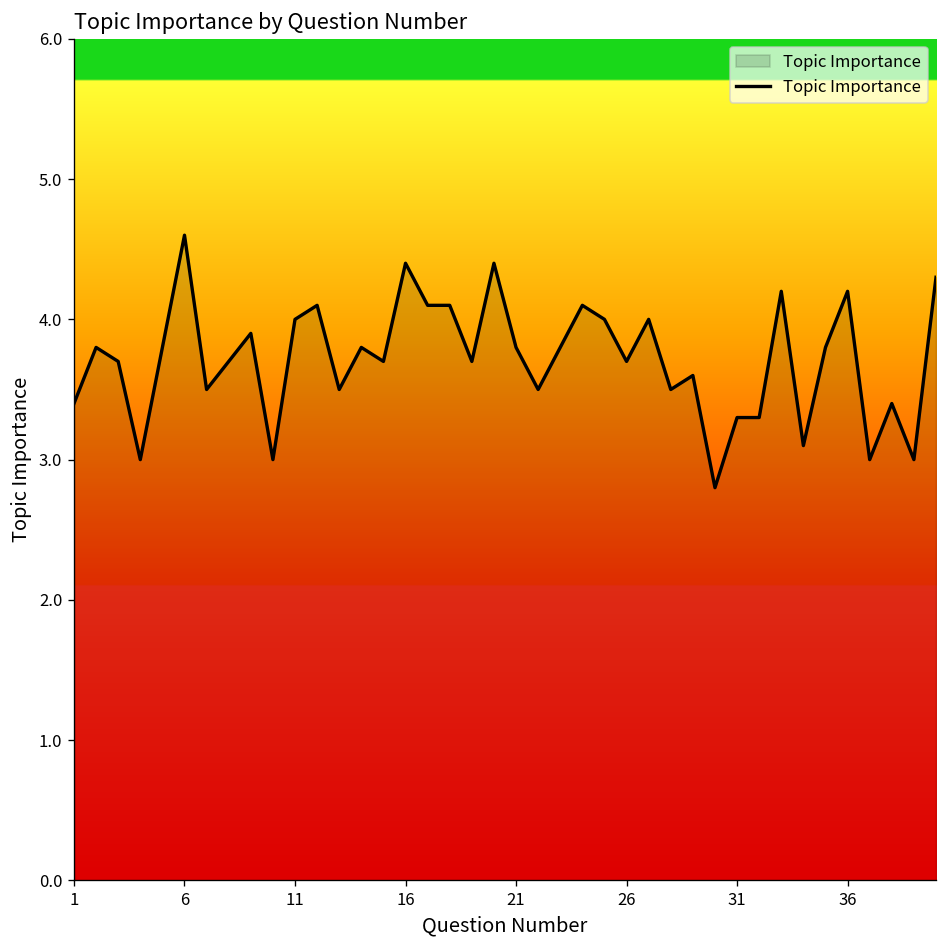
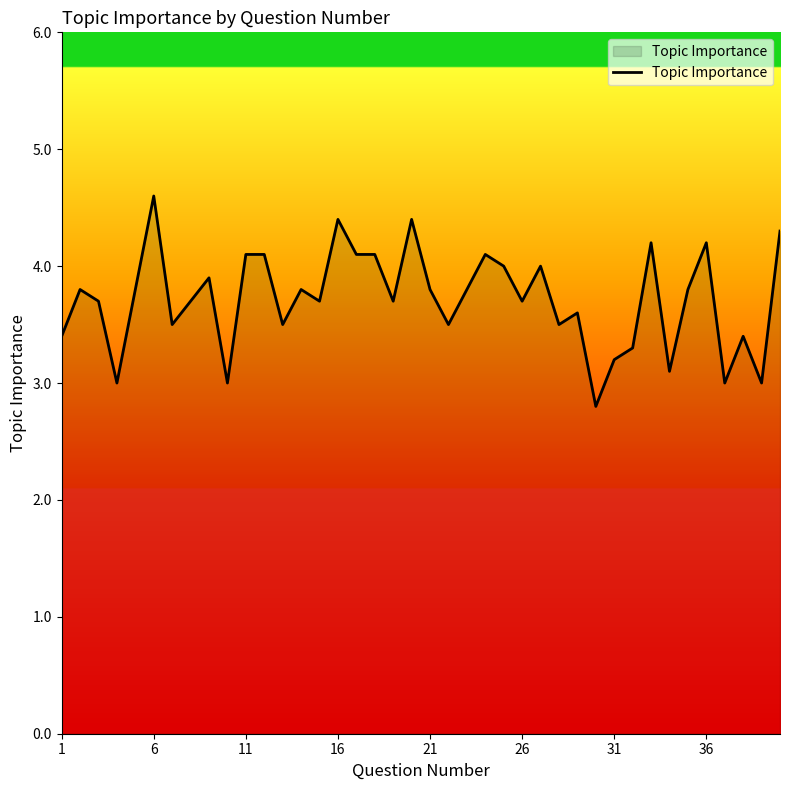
  {
    "1": 3.4,
    "6": 4.6,
-   "11": 4.0,
+   "11": 4.1,
    "16": 4.4,
    "21": 3.8,
    "26": 3.7,
-   "31": 3.3,
+   "31": 3.2,
    "36": 4.2
  }
